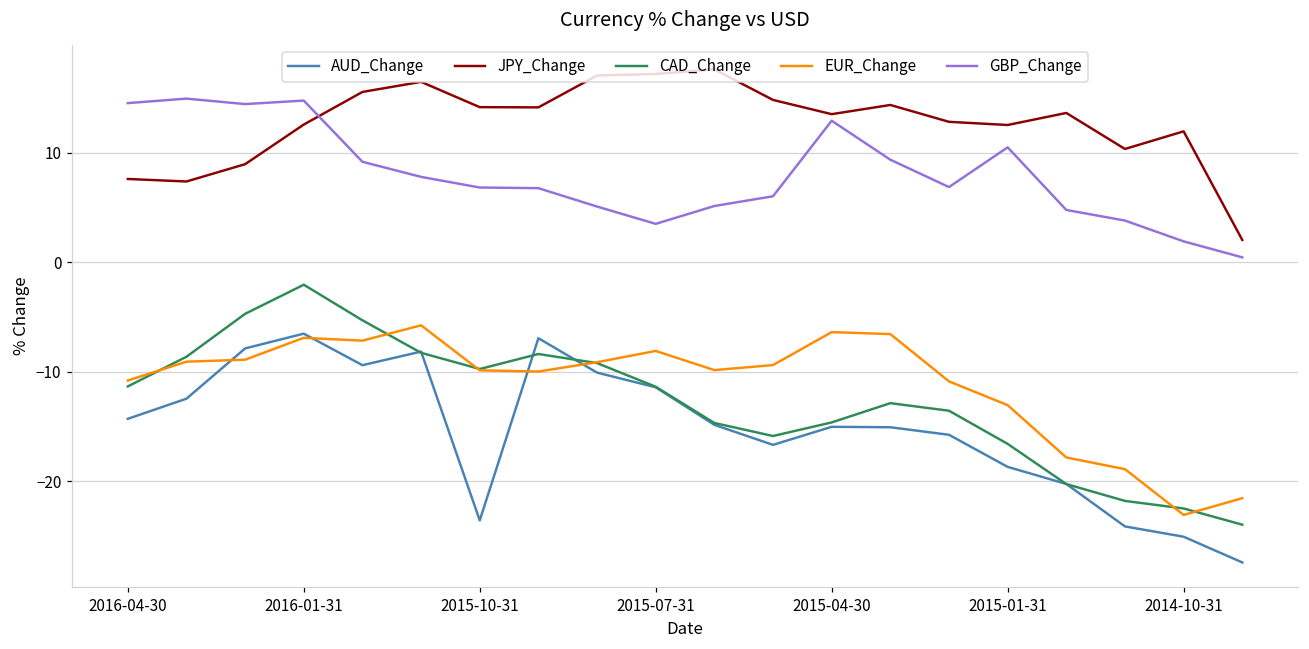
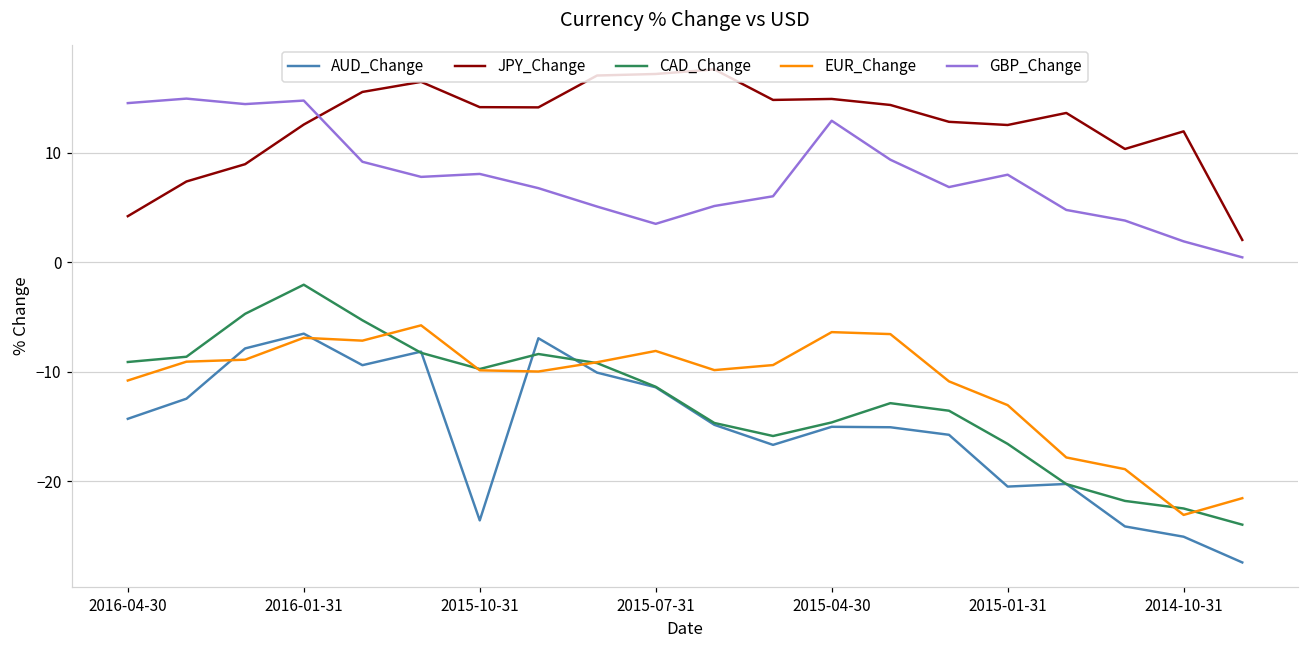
  {
    "AUD_Change": {
      "2016-04-30": -14,
      "2016-01-31": -7,
      "2015-10-31": -24,
      "2015-04-30": -15,
-     "2015-01-31": -19,
+     "2015-01-31": -21,
      "2014-10-31": -25
    },
    "JPY_Change": {
-     "2016-04-30": 8,
+     "2016-04-30": 4,
      "2016-01-31": 13,
      "2015-10-31": 14,
-     "2015-04-30": 14,
+     "2015-04-30": 15,
      "2015-01-31": 13,
      "2014-10-31": 12
    },
    "CAD_Change": {
-     "2016-04-30": -11,
+     "2016-04-30": -9,
      "2016-01-31": -2,
      "2015-04-30": -15,
      "2015-01-31": -17,
      "2014-10-31": -23
    },
    "EUR_Change": {
      "2016-04-30": -11,
      "2016-01-31": -7,
      "2015-07-31": -8,
      "2015-04-30": -6,
      "2015-01-31": -13,
      "2014-10-31": -23
    },
    "GBP_Change": {
      "2016-04-30": 15,
      "2016-01-31": 15,
-     "2015-10-31": 7,
+     "2015-10-31": 8,
      "2015-07-31": 4,
      "2015-04-30": 13,
-     "2015-01-31": 10,
+     "2015-01-31": 8,
      "2014-10-31": 2
    }
  }
